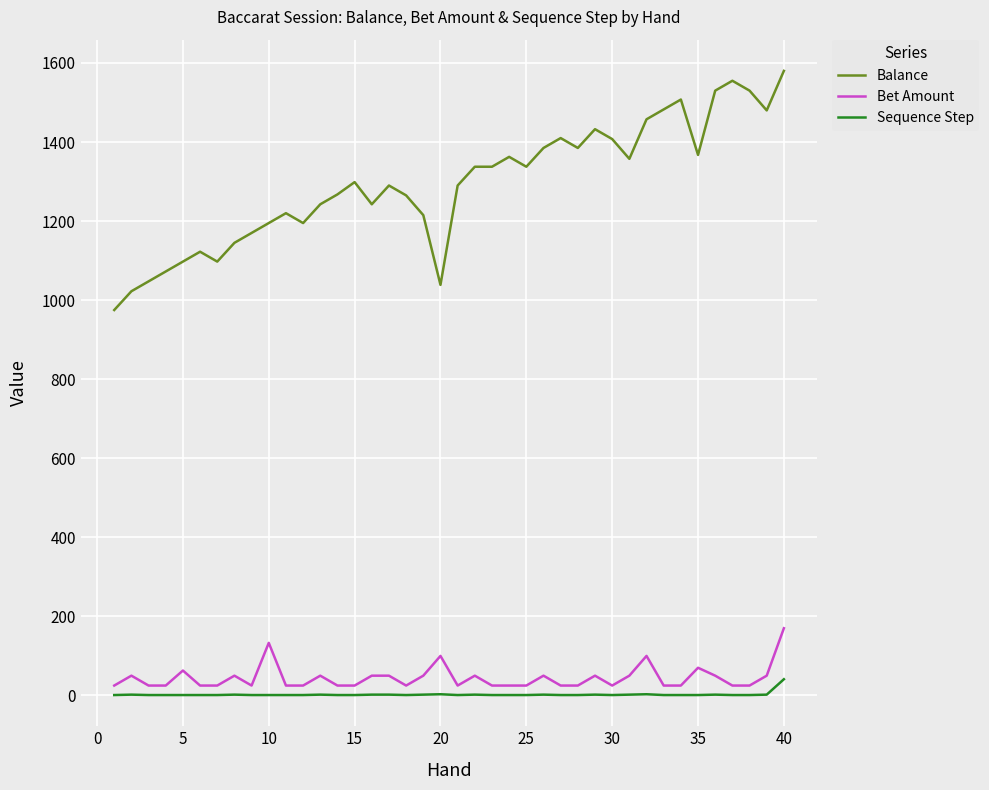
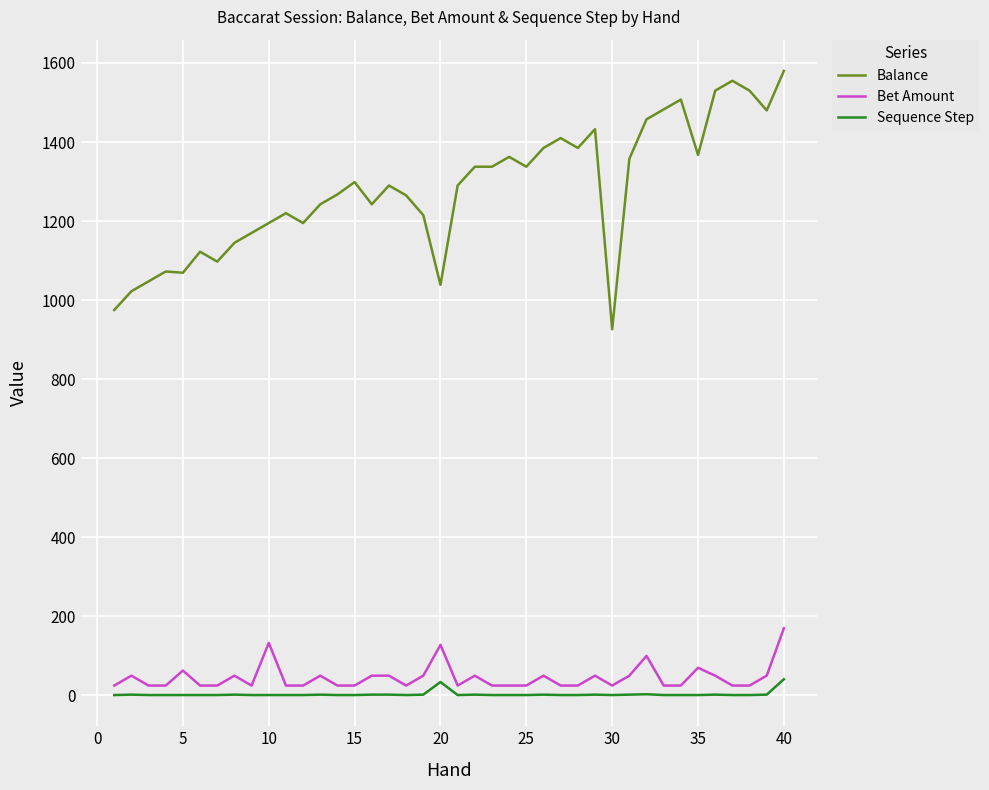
  {
    "Balance": {
-     "5": 1100,
+     "5": 1070,
      "10": 1200,
      "15": 1300,
      "20": 1040,
      "25": 1340,
-     "30": 1410,
+     "30": 930,
      "35": 1370,
      "40": 1580
    },
    "Bet Amount": {
      "5": 60,
      "10": 130,
      "15": 30,
-     "20": 100,
+     "20": 130,
      "25": 30,
      "30": 30,
      "35": 70,
      "40": 170
    },
    "Sequence Step": {
      "5": 0,
      "10": 0,
      "15": 0,
-     "20": 0,
+     "20": 30,
      "25": 0,
      "30": 0,
      "35": 0,
      "40": 40
    }
  }
